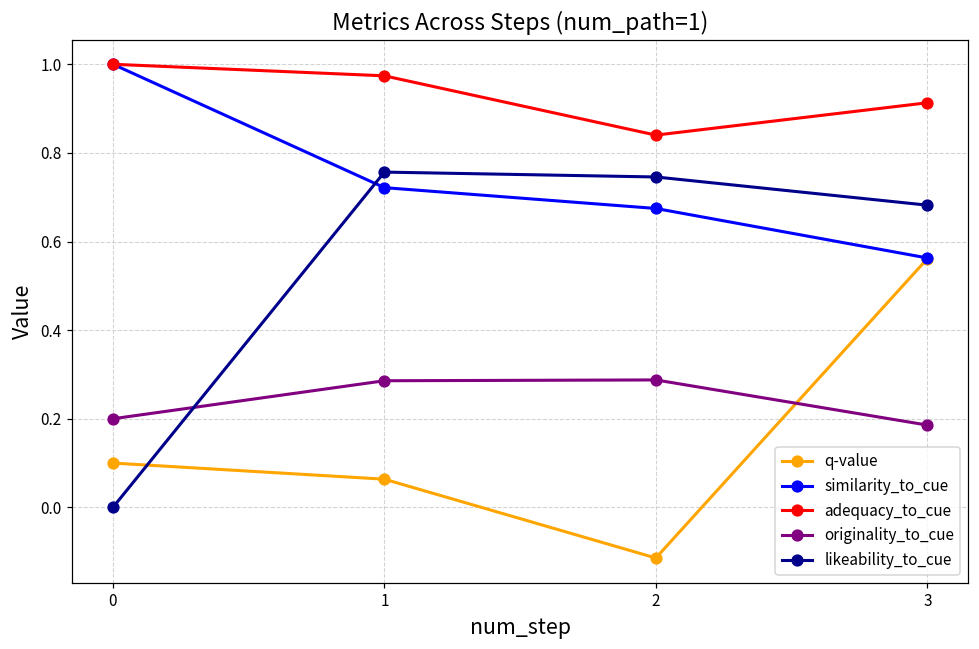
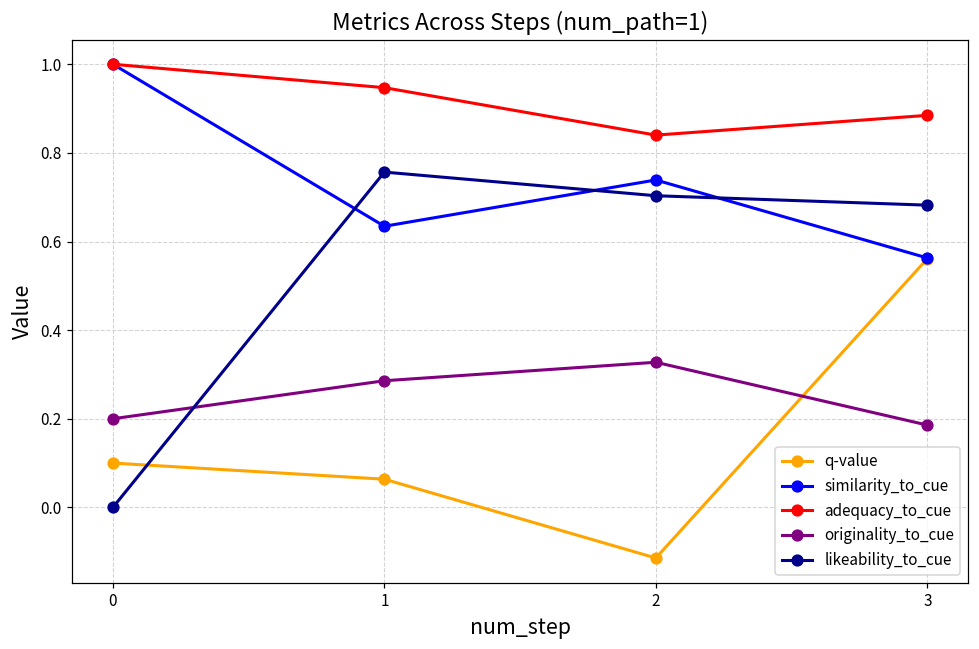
  {
    "q-value": {
      "0": 0.10,
      "1": 0.06,
      "2": -0.11
    },
    "similarity_to_cue": {
-     "1": 0.72,
-     "2": 0.67
+     "1": 0.63,
+     "2": 0.74
    },
    "adequacy_to_cue": {
-     "1": 0.97,
+     "1": 0.95,
      "2": 0.84,
-     "3": 0.91
+     "3": 0.88
    },
    "originality_to_cue": {
      "0": 0.20,
      "1": 0.29,
-     "2": 0.29,
+     "2": 0.33,
      "3": 0.19
    },
    "likeability_to_cue": {
      "0": 0.00,
      "1": 0.76,
-     "2": 0.75,
+     "2": 0.70,
      "3": 0.68
    }
  }
